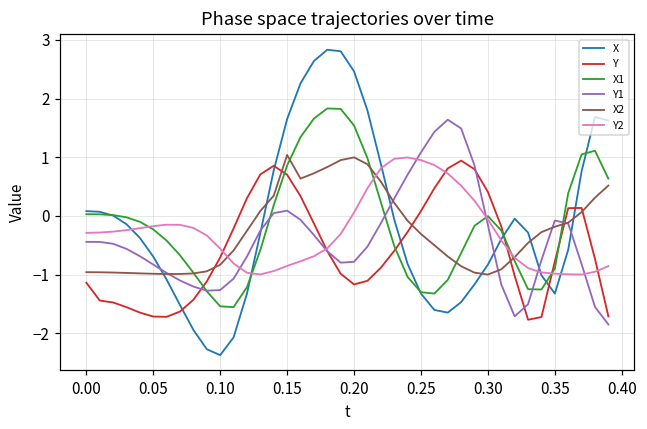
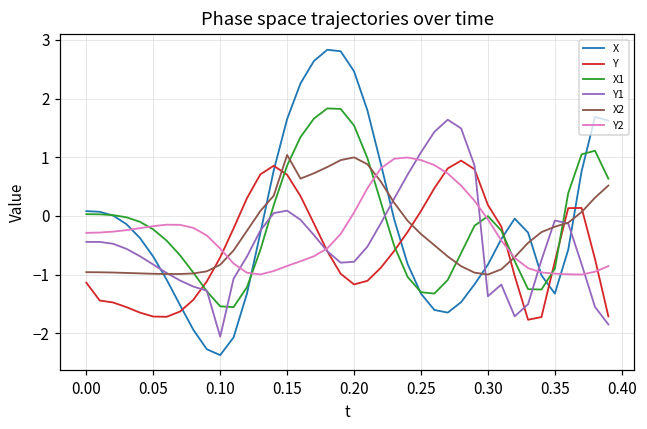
  {
    "X": {
      "0.00": 0.1,
      "0.05": -0.7,
      "0.10": -2.4,
      "0.15": 1.7,
      "0.20": 2.5,
      "0.30": -0.8,
      "0.35": -1.3
    },
    "Y": {
      "0.00": -1.1,
      "0.05": -1.7,
      "0.10": -0.7,
      "0.15": 0.7,
      "0.20": -1.2,
      "0.25": 0.1,
-     "0.30": 0.4,
+     "0.30": 0.2,
      "0.35": -0.8
    },
    "X1": {
      "0.00": 0.0,
      "0.05": -0.2,
      "0.10": -1.5,
      "0.15": 0.9,
      "0.20": 1.5,
      "0.30": 0.0,
      "0.35": -0.9
    },
    "Y1": {
      "0.00": -0.4,
      "0.05": -0.8,
-     "0.10": -1.3,
+     "0.10": -2.1,
      "0.15": 0.1,
      "0.20": -0.8,
      "0.25": 1.1,
-     "0.30": -0.2,
+     "0.30": -1.4,
      "0.35": -0.1
    },
    "X2": {
      "0.00": -1.0,
      "0.05": -1.0,
      "0.10": -0.8,
      "0.15": 1.0,
      "0.20": 1.0,
      "0.25": -0.3,
      "0.30": -1.0,
      "0.35": -0.2
    },
    "Y2": {
      "0.00": -0.3,
      "0.05": -0.2,
      "0.10": -0.6,
      "0.15": -0.9,
      "0.20": 0.1,
      "0.25": 1.0,
      "0.30": -0.1,
      "0.35": -1.0
    }
  }
